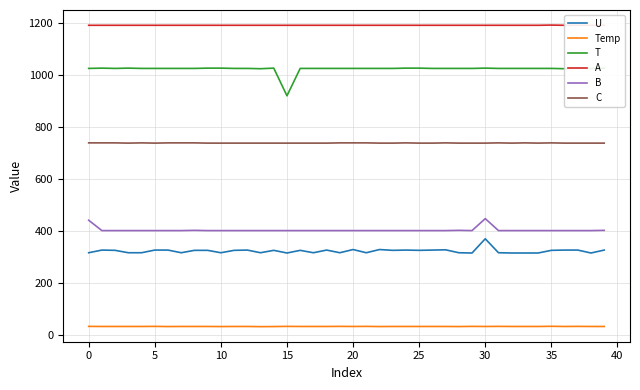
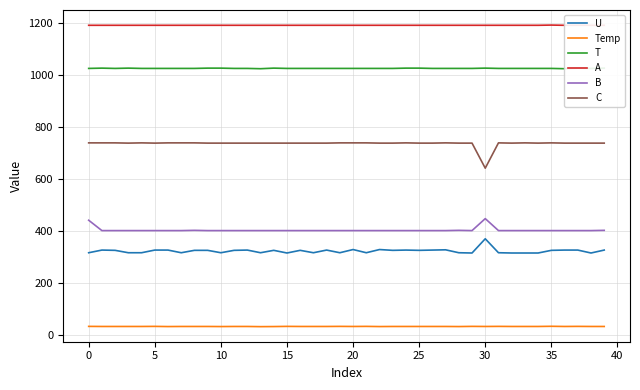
  {
    "U": {
      "0": 320,
      "5": 330,
      "10": 320,
      "15": 320,
      "20": 330,
      "25": 330,
      "30": 370,
      "35": 330
    },
    "Temp": {
      "0": 30,
      "5": 30,
      "10": 30,
      "15": 30,
      "20": 30,
      "25": 30,
      "30": 30,
      "35": 30
    },
    "T": {
      "0": 1030,
      "5": 1030,
      "10": 1030,
-     "15": 920,
+     "15": 1030,
      "20": 1030,
      "25": 1030,
      "30": 1030,
      "35": 1030
    },
    "A": {
      "0": 1190,
      "5": 1190,
      "10": 1190,
      "15": 1190,
      "20": 1190,
      "25": 1190,
      "30": 1190,
      "35": 1190
    },
    "B": {
      "0": 440,
      "5": 400,
      "10": 400,
      "15": 400,
      "20": 400,
      "25": 400,
      "30": 450,
      "35": 400
    },
    "C": {
      "0": 740,
      "5": 740,
      "10": 740,
      "15": 740,
      "20": 740,
      "25": 740,
-     "30": 740,
+     "30": 640,
      "35": 740
    }
  }
